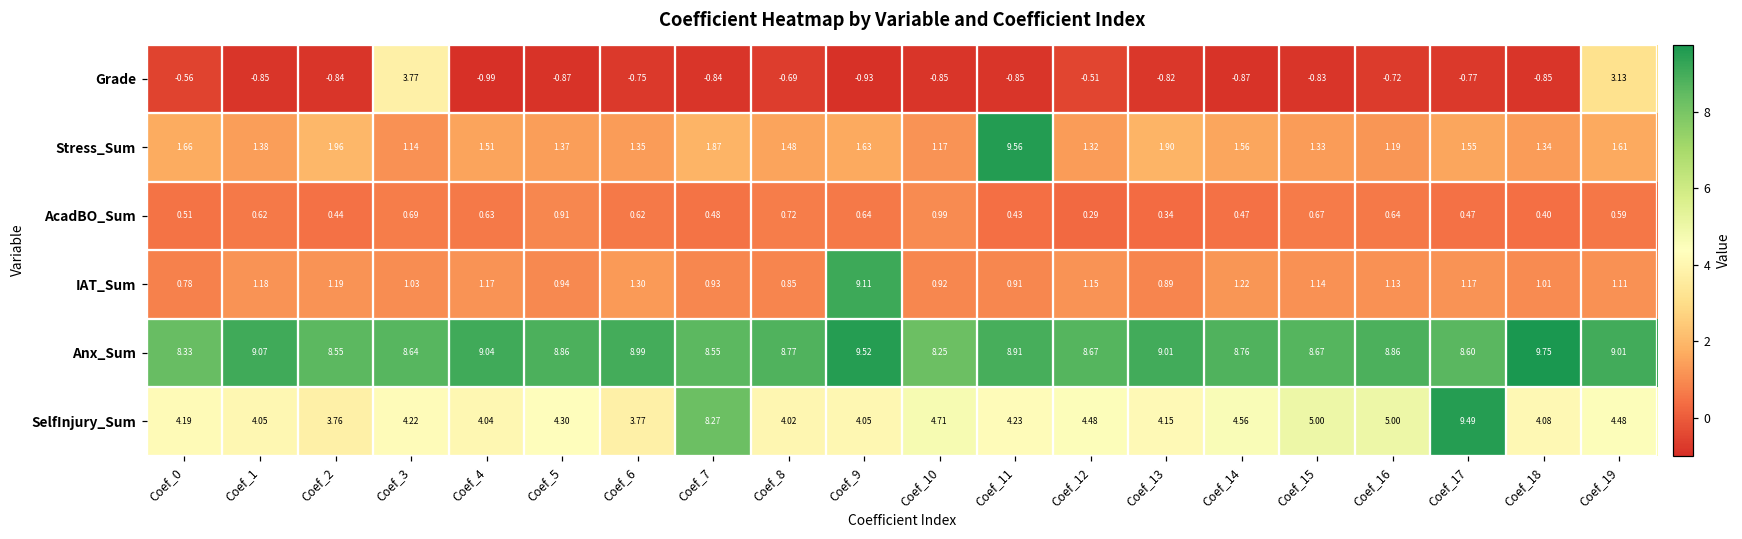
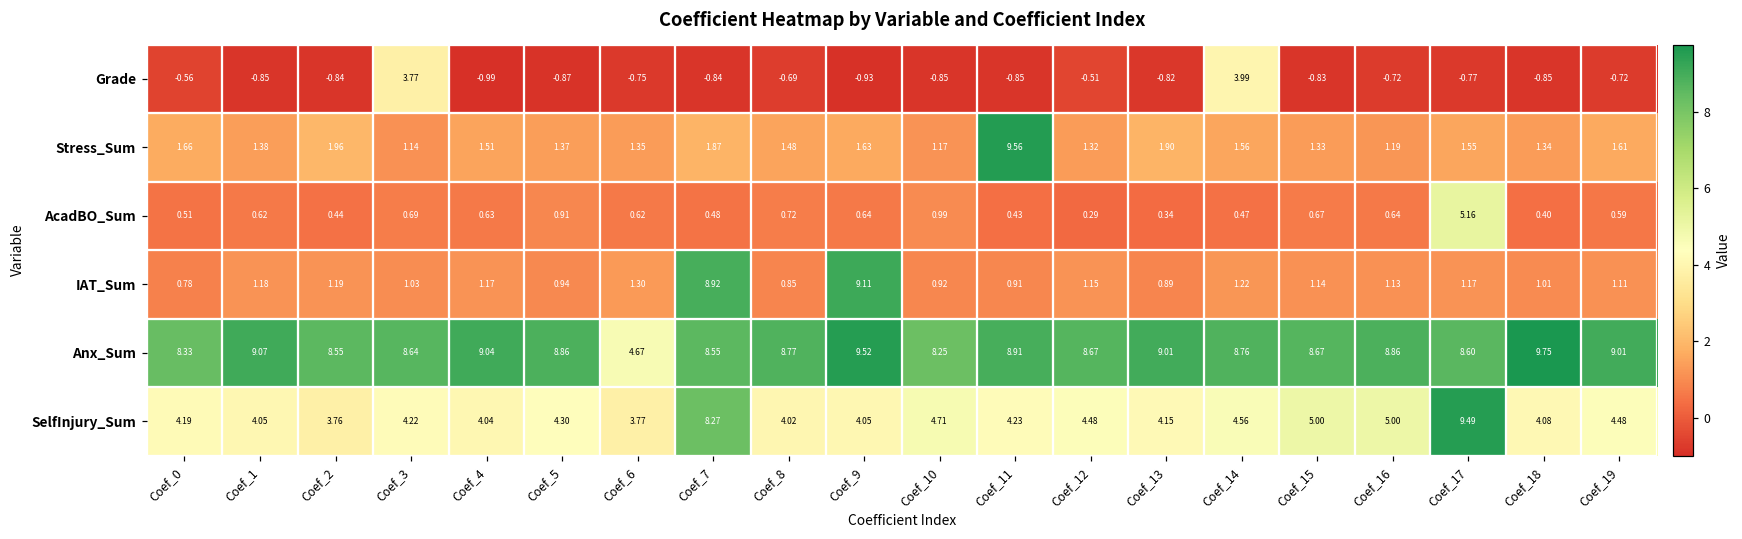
  {
    "Grade": {
      "Coef_0": -0.56,
      "Coef_1": -0.85,
      "Coef_2": -0.84,
      "Coef_3": 3.77,
      "Coef_4": -0.99,
      "Coef_5": -0.87,
      "Coef_6": -0.75,
      "Coef_7": -0.84,
      "Coef_8": -0.69,
      "Coef_9": -0.93,
      "Coef_10": -0.85,
      "Coef_11": -0.85,
      "Coef_12": -0.51,
      "Coef_13": -0.82,
-     "Coef_14": -0.87,
+     "Coef_14": 3.99,
      "Coef_15": -0.83,
      "Coef_16": -0.72,
      "Coef_17": -0.77,
      "Coef_18": -0.85,
-     "Coef_19": 3.13
+     "Coef_19": -0.72
    },
    "Stress_Sum": {
      "Coef_0": 1.66,
      "Coef_1": 1.38,
      "Coef_2": 1.96,
      "Coef_3": 1.14,
      "Coef_4": 1.51,
      "Coef_5": 1.37,
      "Coef_6": 1.35,
      "Coef_7": 1.87,
      "Coef_8": 1.48,
      "Coef_9": 1.63,
      "Coef_10": 1.17,
      "Coef_11": 9.56,
      "Coef_12": 1.32,
      "Coef_13": 1.90,
      "Coef_14": 1.56,
      "Coef_15": 1.33,
      "Coef_16": 1.19,
      "Coef_17": 1.55,
      "Coef_18": 1.34,
      "Coef_19": 1.61
    },
    "AcadBO_Sum": {
      "Coef_0": 0.51,
      "Coef_1": 0.62,
      "Coef_2": 0.44,
      "Coef_3": 0.69,
      "Coef_4": 0.63,
      "Coef_5": 0.91,
      "Coef_6": 0.62,
      "Coef_7": 0.48,
      "Coef_8": 0.72,
      "Coef_9": 0.64,
      "Coef_10": 0.99,
      "Coef_11": 0.43,
      "Coef_12": 0.29,
      "Coef_13": 0.34,
      "Coef_14": 0.47,
      "Coef_15": 0.67,
      "Coef_16": 0.64,
-     "Coef_17": 0.47,
+     "Coef_17": 5.16,
      "Coef_18": 0.40,
      "Coef_19": 0.59
    },
    "IAT_Sum": {
      "Coef_0": 0.78,
      "Coef_1": 1.18,
      "Coef_2": 1.19,
      "Coef_3": 1.03,
      "Coef_4": 1.17,
      "Coef_5": 0.94,
      "Coef_6": 1.30,
-     "Coef_7": 0.93,
+     "Coef_7": 8.92,
      "Coef_8": 0.85,
      "Coef_9": 9.11,
      "Coef_10": 0.92,
      "Coef_11": 0.91,
      "Coef_12": 1.15,
      "Coef_13": 0.89,
      "Coef_14": 1.22,
      "Coef_15": 1.14,
      "Coef_16": 1.13,
      "Coef_17": 1.17,
      "Coef_18": 1.01,
      "Coef_19": 1.11
    },
    "Anx_Sum": {
      "Coef_0": 8.33,
      "Coef_1": 9.07,
      "Coef_2": 8.55,
      "Coef_3": 8.64,
      "Coef_4": 9.04,
      "Coef_5": 8.86,
-     "Coef_6": 8.99,
+     "Coef_6": 4.67,
      "Coef_7": 8.55,
      "Coef_8": 8.77,
      "Coef_9": 9.52,
      "Coef_10": 8.25,
      "Coef_11": 8.91,
      "Coef_12": 8.67,
      "Coef_13": 9.01,
      "Coef_14": 8.76,
      "Coef_15": 8.67,
      "Coef_16": 8.86,
      "Coef_17": 8.60,
      "Coef_18": 9.75,
      "Coef_19": 9.01
    },
    "SelfInjury_Sum": {
      "Coef_0": 4.19,
      "Coef_1": 4.05,
      "Coef_2": 3.76,
      "Coef_3": 4.22,
      "Coef_4": 4.04,
      "Coef_5": 4.30,
      "Coef_6": 3.77,
      "Coef_7": 8.27,
      "Coef_8": 4.02,
      "Coef_9": 4.05,
      "Coef_10": 4.71,
      "Coef_11": 4.23,
      "Coef_12": 4.48,
      "Coef_13": 4.15,
      "Coef_14": 4.56,
      "Coef_15": 5.00,
      "Coef_16": 5.00,
      "Coef_17": 9.49,
      "Coef_18": 4.08,
      "Coef_19": 4.48
    }
  }
